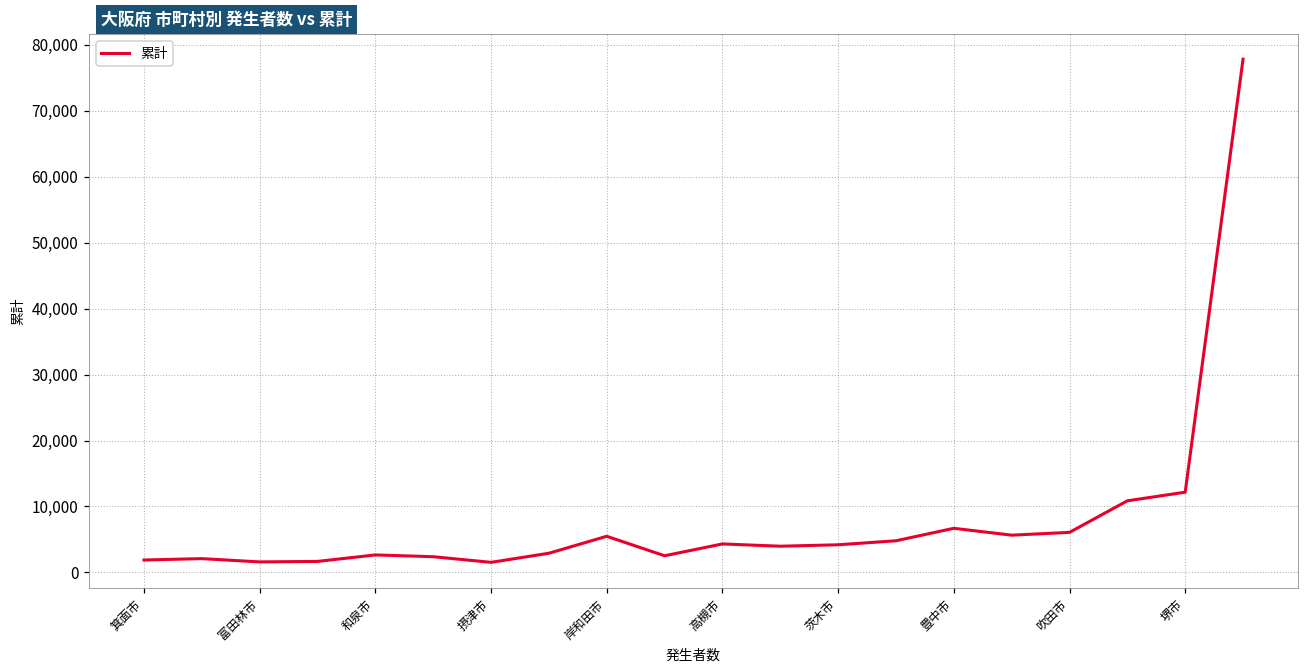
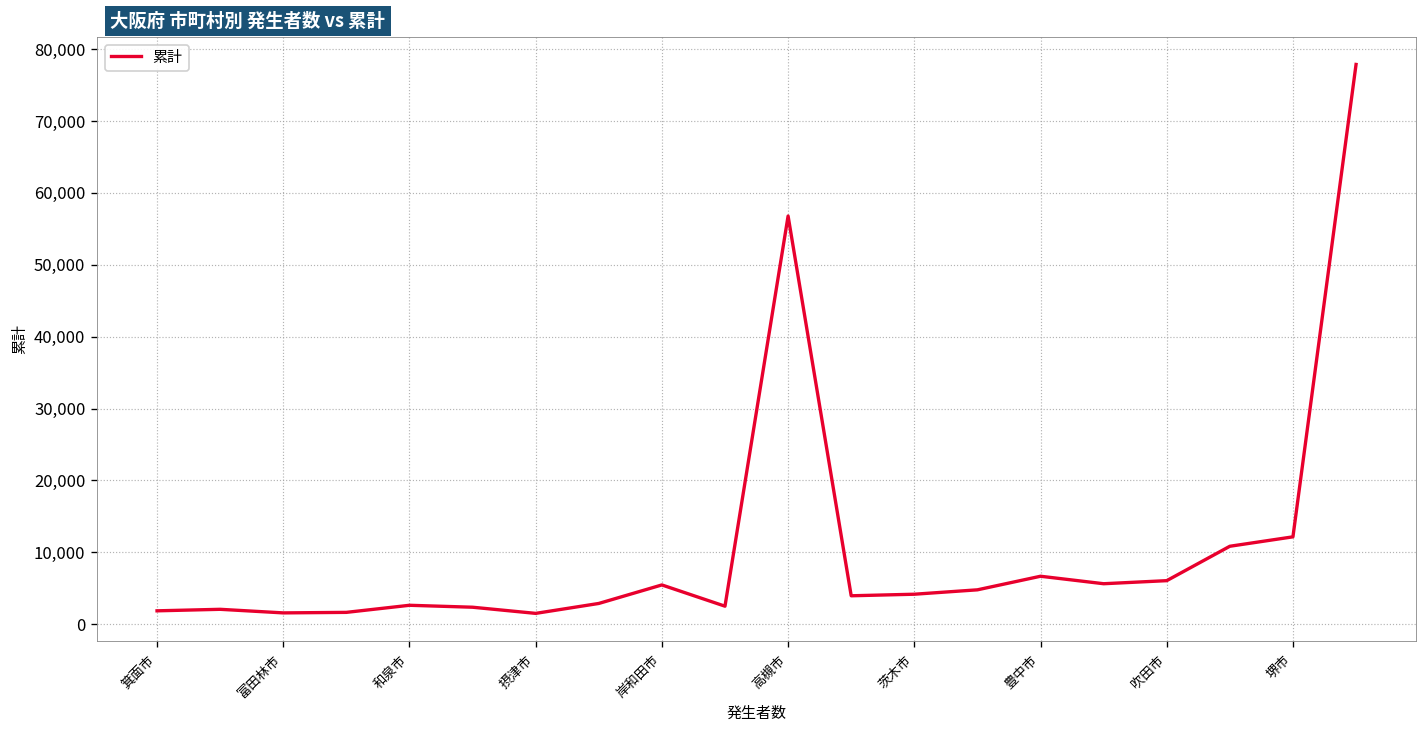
  {
    "和泉市": "3,000",
    "摂津市": "2,000",
    "岸和田市": "5,000",
-   "高槻市": "4,000"
+   "高槻市": "57,000"
  }
